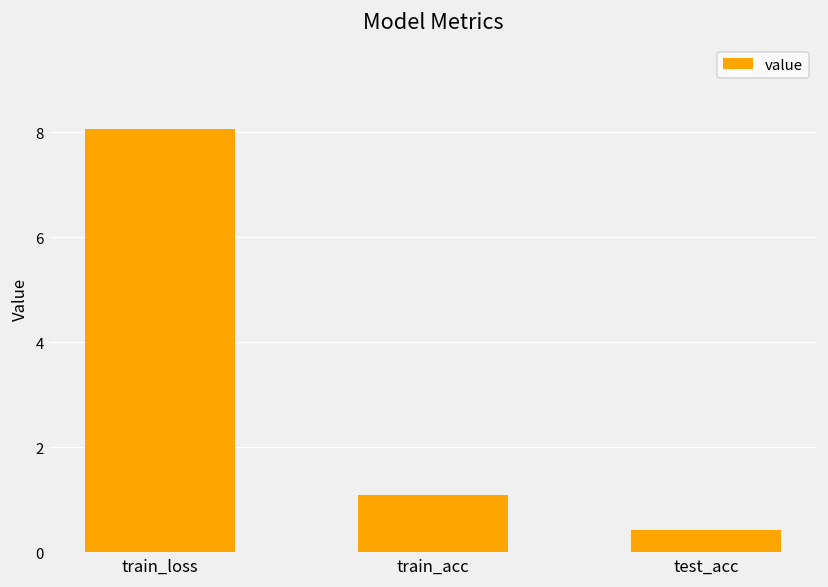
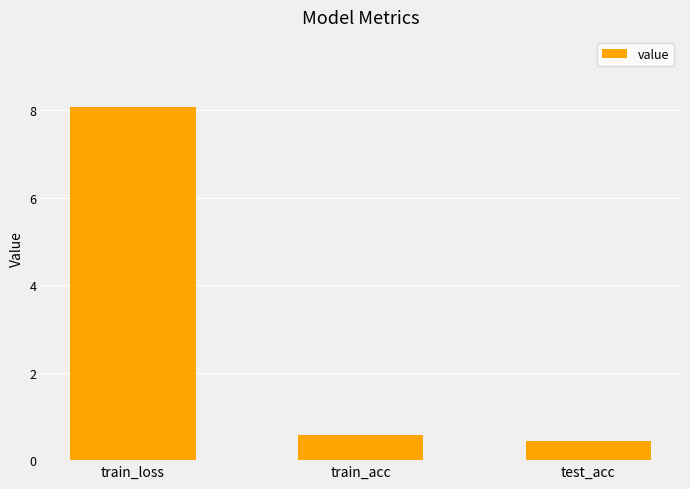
  {
    "train_loss": 8.1,
-   "train_acc": 1.1,
+   "train_acc": 0.6,
    "test_acc": 0.4
  }
